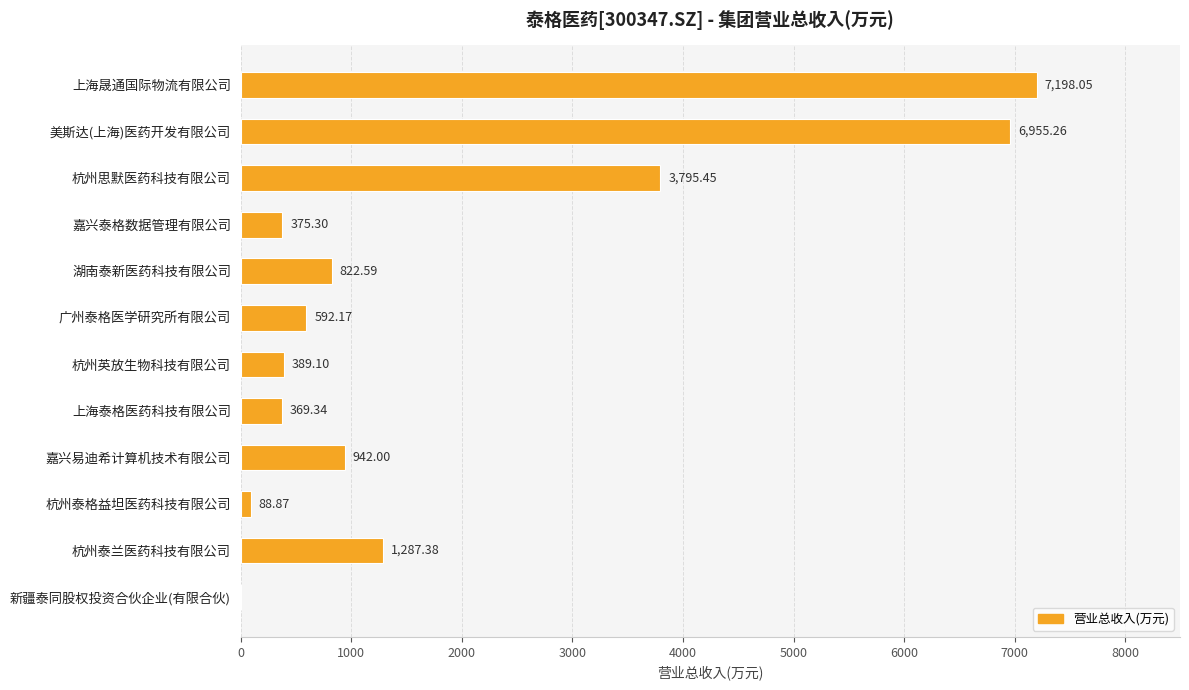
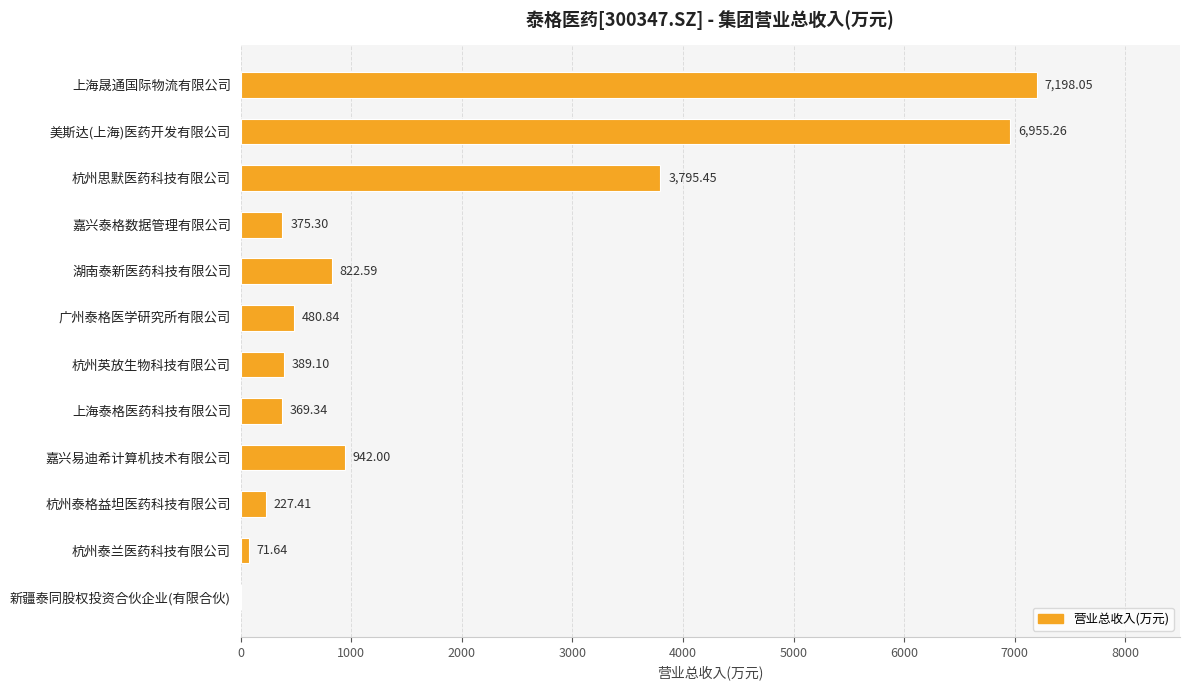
  {
    "上海晟通国际物流有限公司": "7,198.05",
    "美斯达(上海)医药开发有限公司": "6,955.26",
    "杭州思默医药科技有限公司": "3,795.45",
    "嘉兴泰格数据管理有限公司": "375.30",
    "湖南泰新医药科技有限公司": "822.59",
-   "广州泰格医学研究所有限公司": "592.17",
+   "广州泰格医学研究所有限公司": "480.84",
    "杭州英放生物科技有限公司": "389.10",
    "上海泰格医药科技有限公司": "369.34",
    "嘉兴易迪希计算机技术有限公司": "942.00",
-   "杭州泰格益坦医药科技有限公司": "88.87",
-   "杭州泰兰医药科技有限公司": "1,287.38"
+   "杭州泰格益坦医药科技有限公司": "227.41",
+   "杭州泰兰医药科技有限公司": "71.64"
  }
